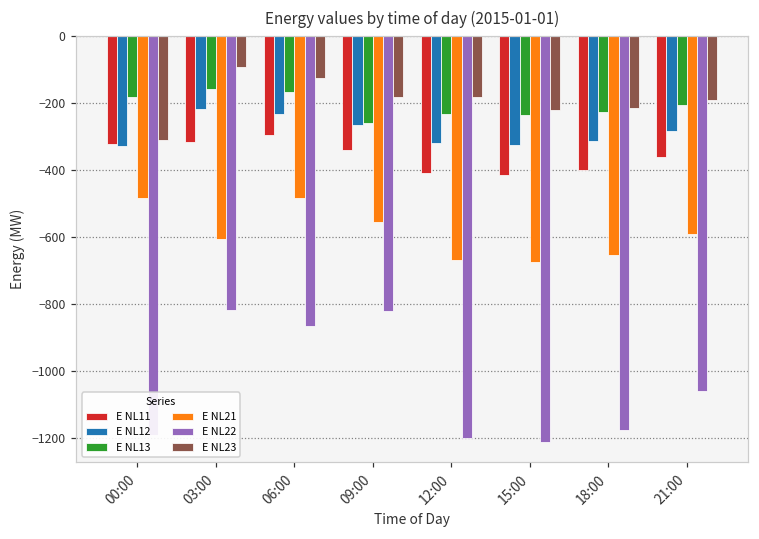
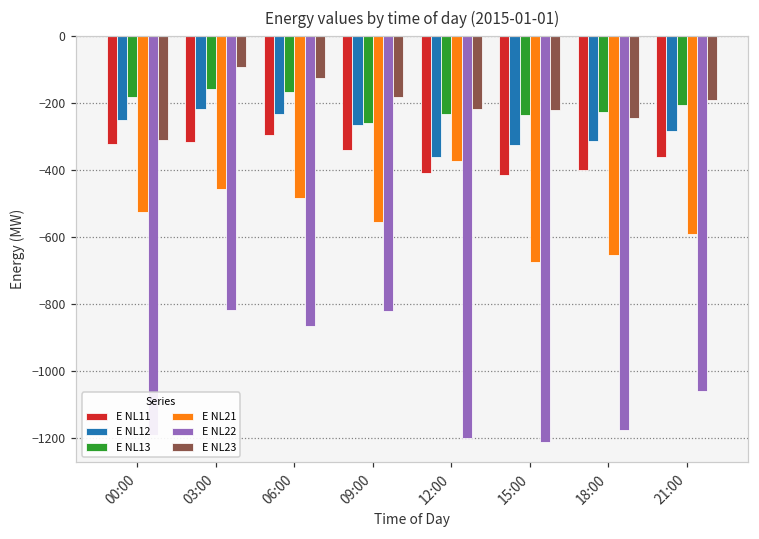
  {
    "E NL11": {
      "00:00": -320,
      "03:00": -320,
      "06:00": -300,
      "09:00": -340,
      "12:00": -410,
      "15:00": -410,
      "18:00": -400,
      "21:00": -360
    },
    "E NL12": {
-     "00:00": -330,
+     "00:00": -250,
      "03:00": -220,
      "06:00": -230,
      "09:00": -270,
-     "12:00": -320,
+     "12:00": -360,
      "15:00": -320,
      "18:00": -310,
      "21:00": -280
    },
    "E NL13": {
      "00:00": -180,
      "03:00": -160,
      "06:00": -170,
      "09:00": -260,
      "12:00": -230,
      "15:00": -230,
      "18:00": -230,
      "21:00": -200
    },
    "E NL21": {
-     "00:00": -490,
-     "03:00": -610,
+     "00:00": -530,
+     "03:00": -460,
      "06:00": -480,
      "09:00": -560,
-     "12:00": -670,
+     "12:00": -370,
      "15:00": -680,
      "18:00": -660,
      "21:00": -590
    },
    "E NL22": {
      "03:00": -820,
      "06:00": -870,
      "09:00": -820,
      "12:00": -1200,
      "15:00": -1210,
      "18:00": -1180,
      "21:00": -1060
    },
    "E NL23": {
      "00:00": -310,
      "03:00": -90,
      "06:00": -120,
      "09:00": -180,
-     "12:00": -180,
+     "12:00": -220,
      "15:00": -220,
-     "18:00": -210,
+     "18:00": -240,
      "21:00": -190
    }
  }
